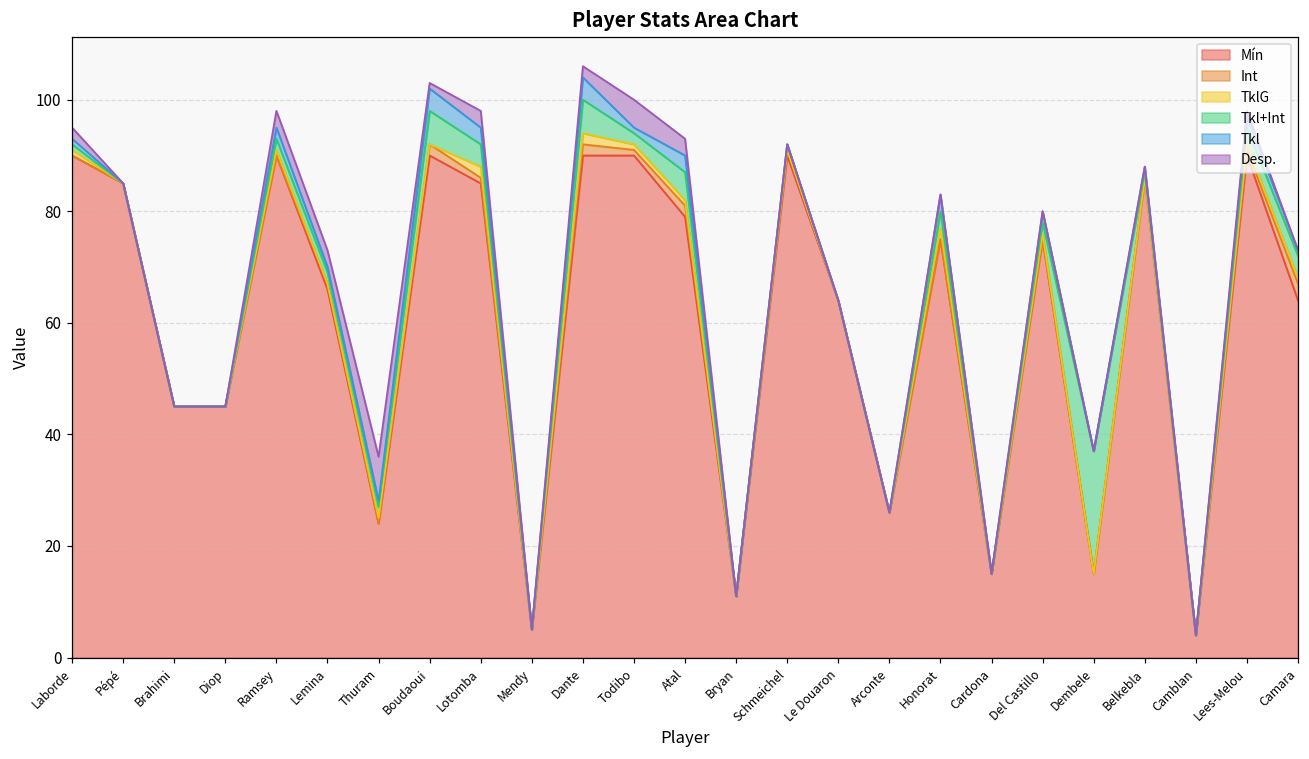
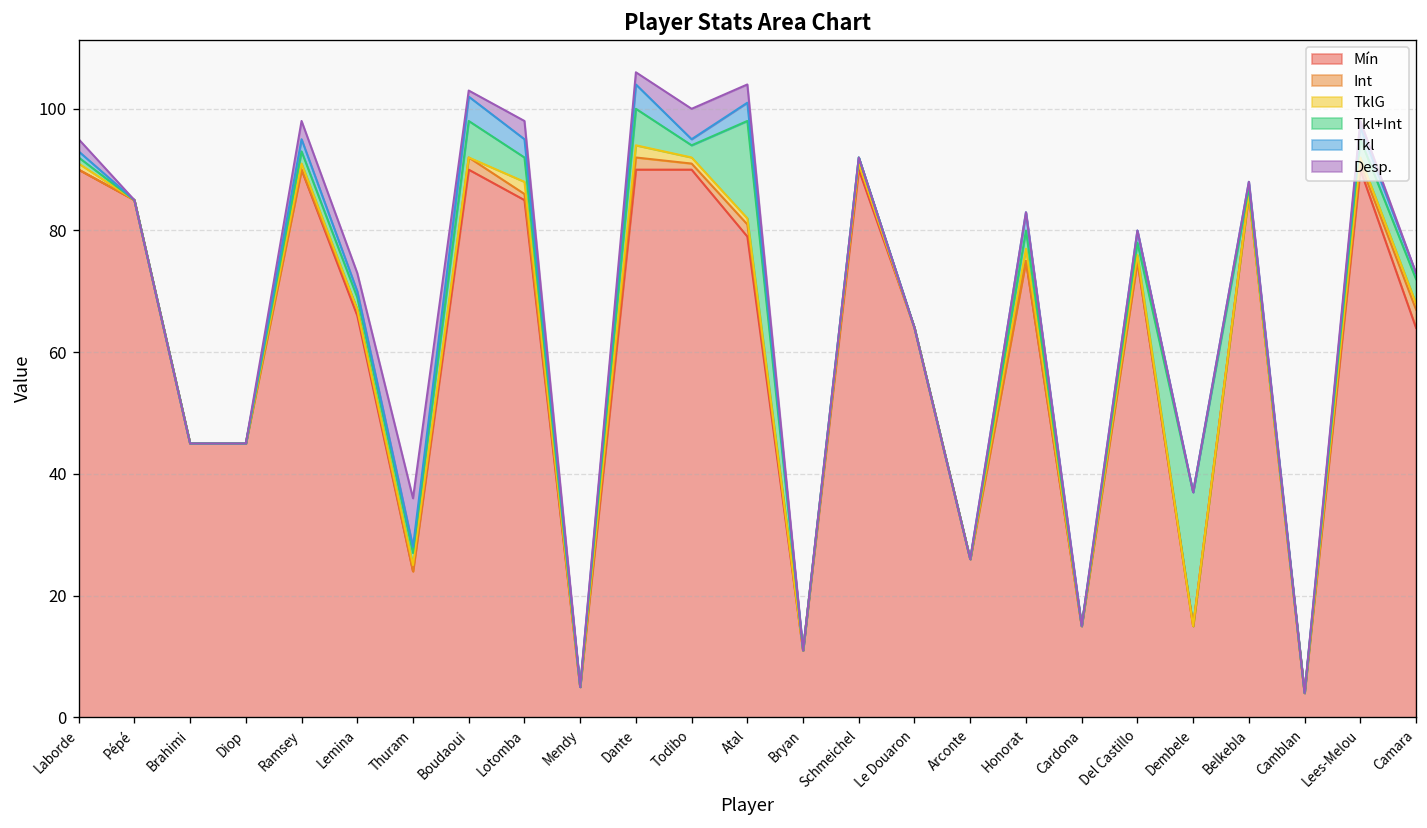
  {
    "Tkl+Int": {
      "Laborde": 1,
      "Ramsey": 2,
      "Lemina": 2,
      "Thuram": 2,
      "Boudaoui": 6,
      "Lotomba": 4,
      "Dante": 6,
      "Todibo": 2,
-     "Atal": 5,
+     "Atal": 16,
      "Honorat": 3,
      "Del Castillo": 2,
      "Belkebla": 1,
      "Camara": 4
    },
    "Tkl": {
      "Laborde": 1,
      "Ramsey": 2,
      "Lemina": 1,
      "Thuram": 1,
      "Boudaoui": 4,
      "Lotomba": 3,
      "Dante": 4,
      "Todibo": 1,
      "Atal": 3
    },
    "Desp.": {
      "Laborde": 2,
      "Ramsey": 3,
      "Lemina": 3,
      "Thuram": 8,
      "Boudaoui": 1,
      "Lotomba": 3,
      "Dante": 2,
      "Todibo": 5,
      "Atal": 3
    }
  }
